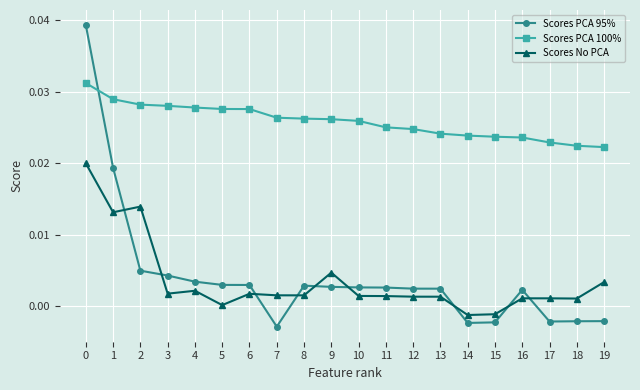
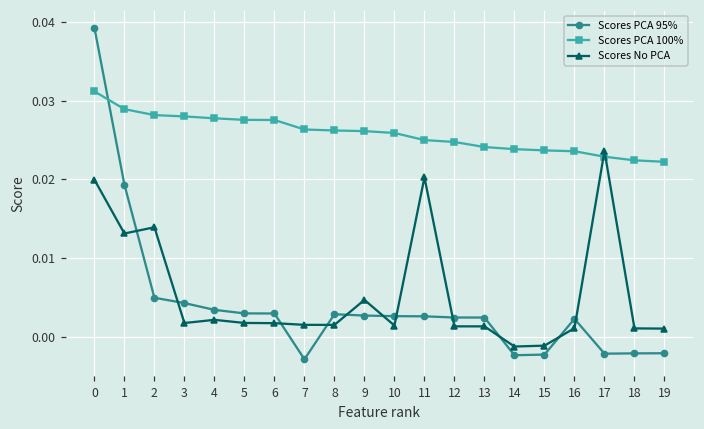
  {
    "Scores No PCA": {
      "0": 0.020,
      "1": 0.013,
      "2": 0.014,
      "3": 0.002,
      "4": 0.002,
-     "5": 0.000,
+     "5": 0.002,
      "6": 0.002,
      "7": 0.001,
      "8": 0.001,
      "9": 0.005,
      "10": 0.001,
-     "11": 0.001,
+     "11": 0.020,
      "12": 0.001,
      "13": 0.001,
      "14": -0.001,
      "15": -0.001,
      "16": 0.001,
-     "17": 0.001,
+     "17": 0.024,
      "18": 0.001,
-     "19": 0.003
+     "19": 0.001
    }
  }
